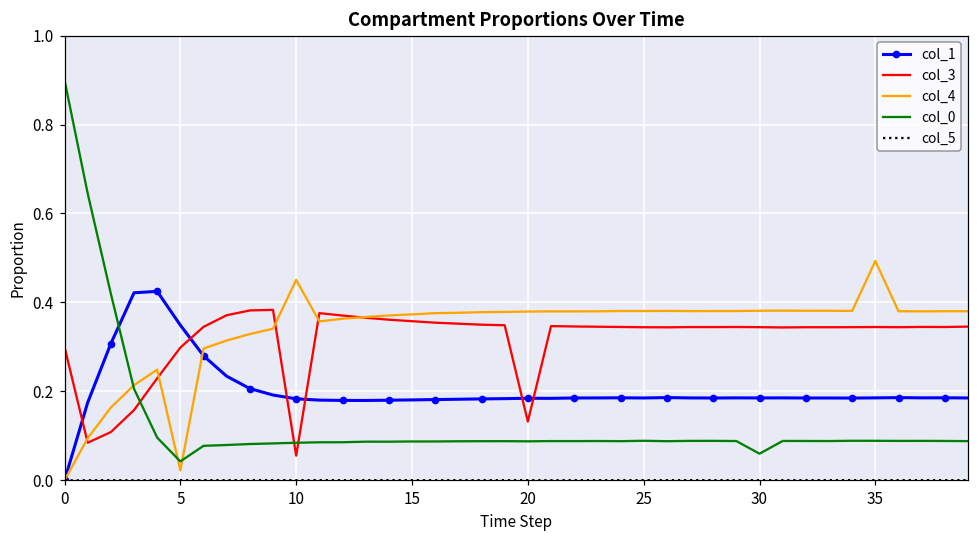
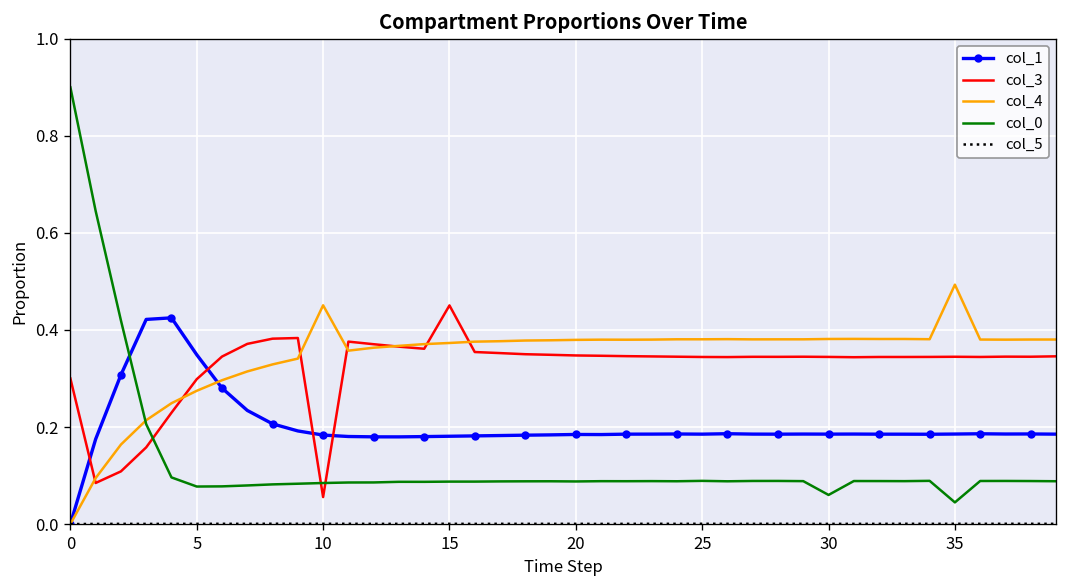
  {
    "col_1": {
      "5": 0.35,
      "10": 0.18,
      "15": 0.18,
      "20": 0.18,
      "25": 0.19,
      "30": 0.19,
      "35": 0.19
    },
    "col_3": {
      "0": 0.30,
      "5": 0.30,
      "10": 0.06,
-     "15": 0.36,
-     "20": 0.13,
+     "15": 0.45,
+     "20": 0.35,
      "25": 0.34,
      "30": 0.34,
      "35": 0.34
    },
    "col_4": {
-     "5": 0.02,
+     "5": 0.27,
      "10": 0.45,
      "15": 0.37,
      "20": 0.38,
      "25": 0.38,
      "30": 0.38,
      "35": 0.49
    },
    "col_0": {
      "0": 0.90,
-     "5": 0.04,
+     "5": 0.08,
      "10": 0.08,
      "15": 0.09,
      "20": 0.09,
      "25": 0.09,
      "30": 0.06,
-     "35": 0.09
+     "35": 0.04
    },
    "col_5": {
      "5": 0.00,
      "10": 0.00,
      "15": 0.00,
      "20": 0.00,
      "25": 0.00,
      "30": 0.00,
      "35": 0.00
    }
  }
